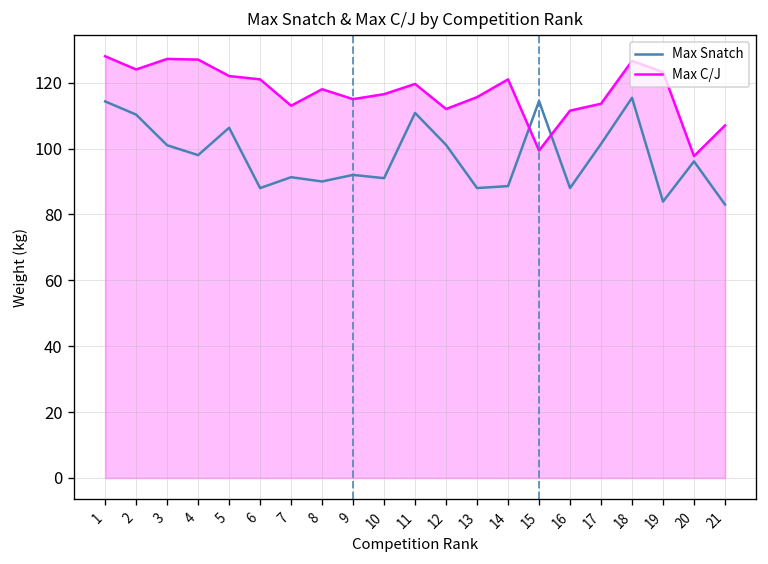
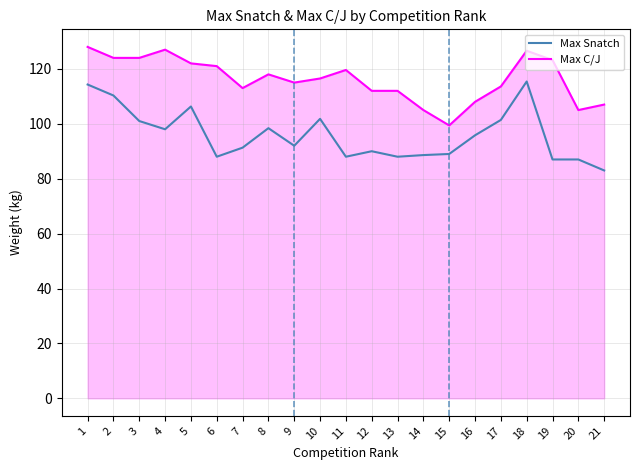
  {
    "Max Snatch": {
      "1": 114,
      "2": 110,
      "3": 101,
      "4": 98,
      "5": 106,
      "6": 88,
      "7": 91,
-     "8": 90,
+     "8": 98,
      "9": 92,
-     "10": 91,
-     "11": 111,
-     "12": 101,
+     "10": 102,
+     "11": 88,
+     "12": 90,
      "13": 88,
      "14": 89,
-     "15": 114,
-     "16": 88,
+     "15": 89,
+     "16": 96,
      "17": 101,
      "18": 115,
-     "19": 84,
-     "20": 96,
+     "19": 87,
+     "20": 87,
      "21": 83
    },
    "Max C/J": {
      "1": 128,
      "2": 124,
-     "3": 127,
+     "3": 124,
      "4": 127,
      "5": 122,
      "6": 121,
      "7": 113,
      "8": 118,
      "9": 115,
      "10": 117,
      "11": 120,
      "12": 112,
-     "13": 116,
-     "14": 121,
+     "13": 112,
+     "14": 105,
      "15": 99,
-     "16": 112,
+     "16": 108,
      "17": 114,
-     "20": 98,
+     "20": 105,
      "21": 107
    }
  }
